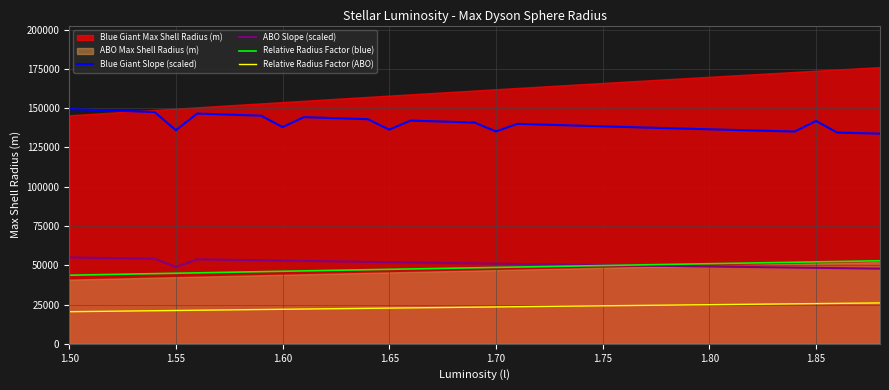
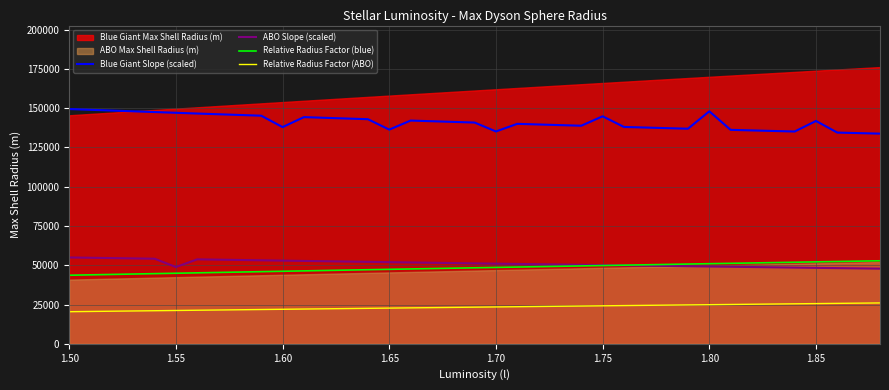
  {
    "Blue Giant Slope (scaled)": {
      "1.50": 149000,
-     "1.55": 136000,
+     "1.55": 147000,
      "1.60": 138000,
      "1.65": 136000,
      "1.70": 135000,
-     "1.75": 138000,
-     "1.80": 137000,
+     "1.75": 145000,
+     "1.80": 148000,
      "1.85": 142000
    },
    "ABO Slope (scaled)": {
      "1.50": 55000,
      "1.55": 49000,
      "1.60": 53000,
      "1.65": 52000,
      "1.70": 51000,
      "1.85": 48000
    },
    "Relative Radius Factor (blue)": {
      "1.50": 44000,
      "1.55": 45000,
      "1.60": 46000,
      "1.65": 47000,
      "1.70": 49000
    },
    "Relative Radius Factor (ABO)": {
      "1.50": 20000,
      "1.55": 21000,
      "1.60": 22000,
      "1.65": 23000,
      "1.70": 23000,
      "1.75": 24000,
      "1.80": 25000,
      "1.85": 26000
    }
  }
